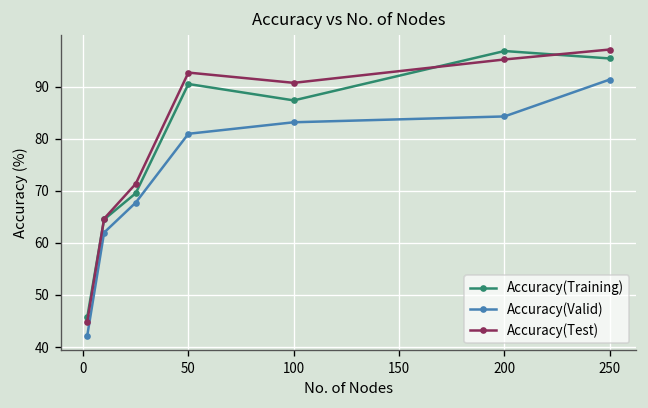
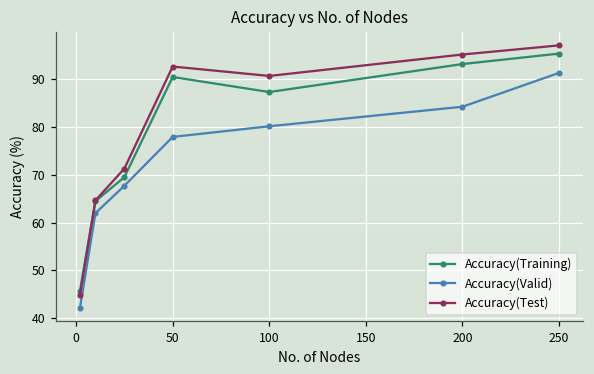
  {
    "Accuracy(Training)": {
      "50": 91,
      "100": 87,
-     "200": 97,
+     "200": 93,
      "250": 95
    },
    "Accuracy(Valid)": {
-     "50": 81,
-     "100": 83,
+     "50": 78,
+     "100": 80,
      "200": 84,
      "250": 91
    },
    "Accuracy(Test)": {
      "50": 93,
      "100": 91,
      "200": 95,
      "250": 97
    }
  }
